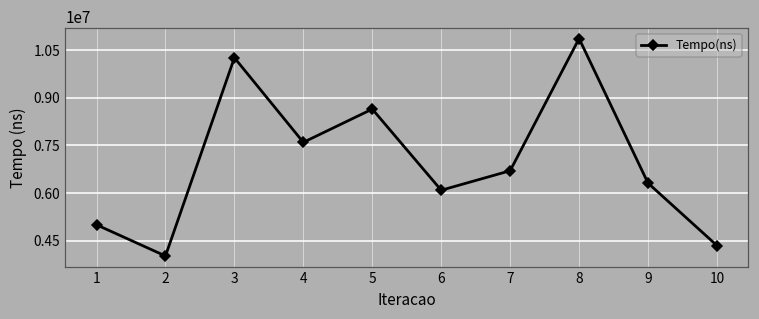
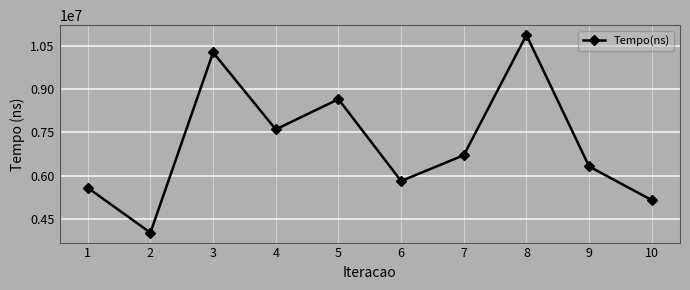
  {
-   "1": 5000000,
+   "1": 5600000,
    "2": 4000000,
    "3": 10300000,
    "4": 7600000,
    "5": 8600000,
-   "6": 6100000,
+   "6": 5800000,
    "7": 6700000,
    "8": 10900000,
    "9": 6300000,
-   "10": 4300000
+   "10": 5100000
  }
